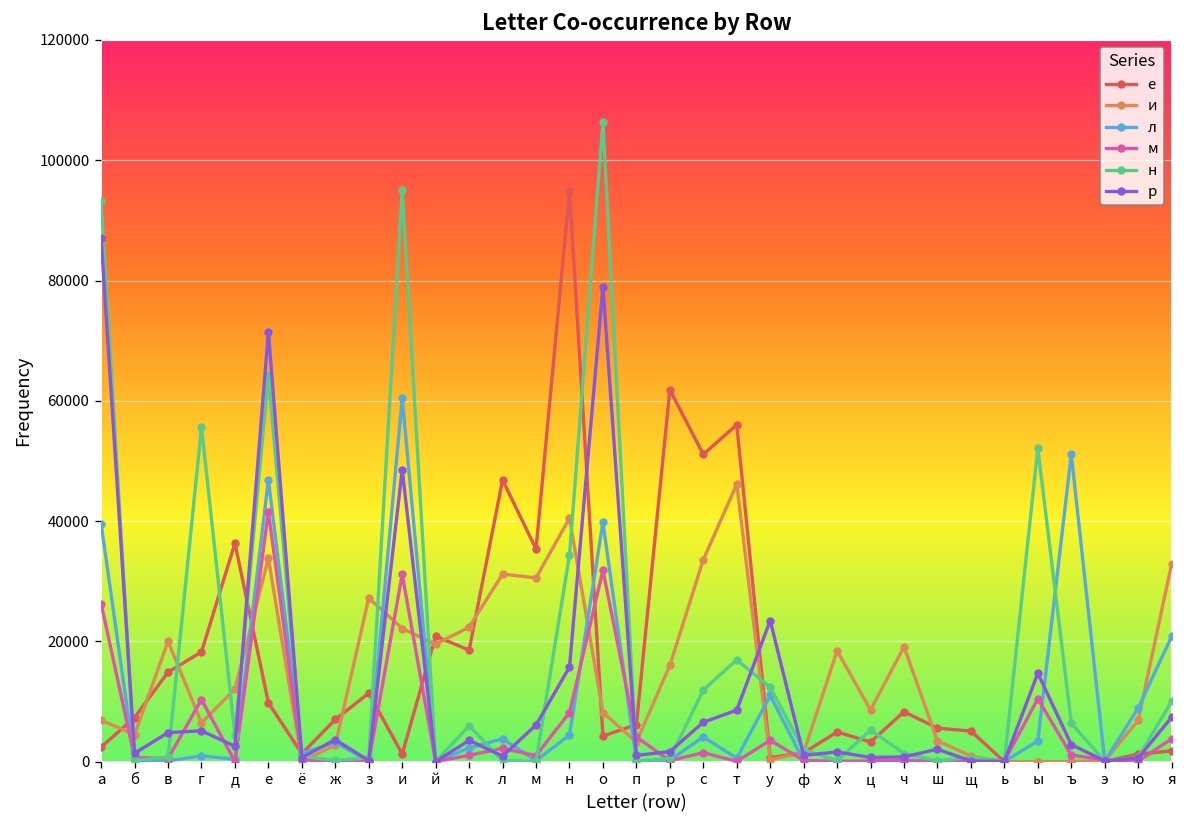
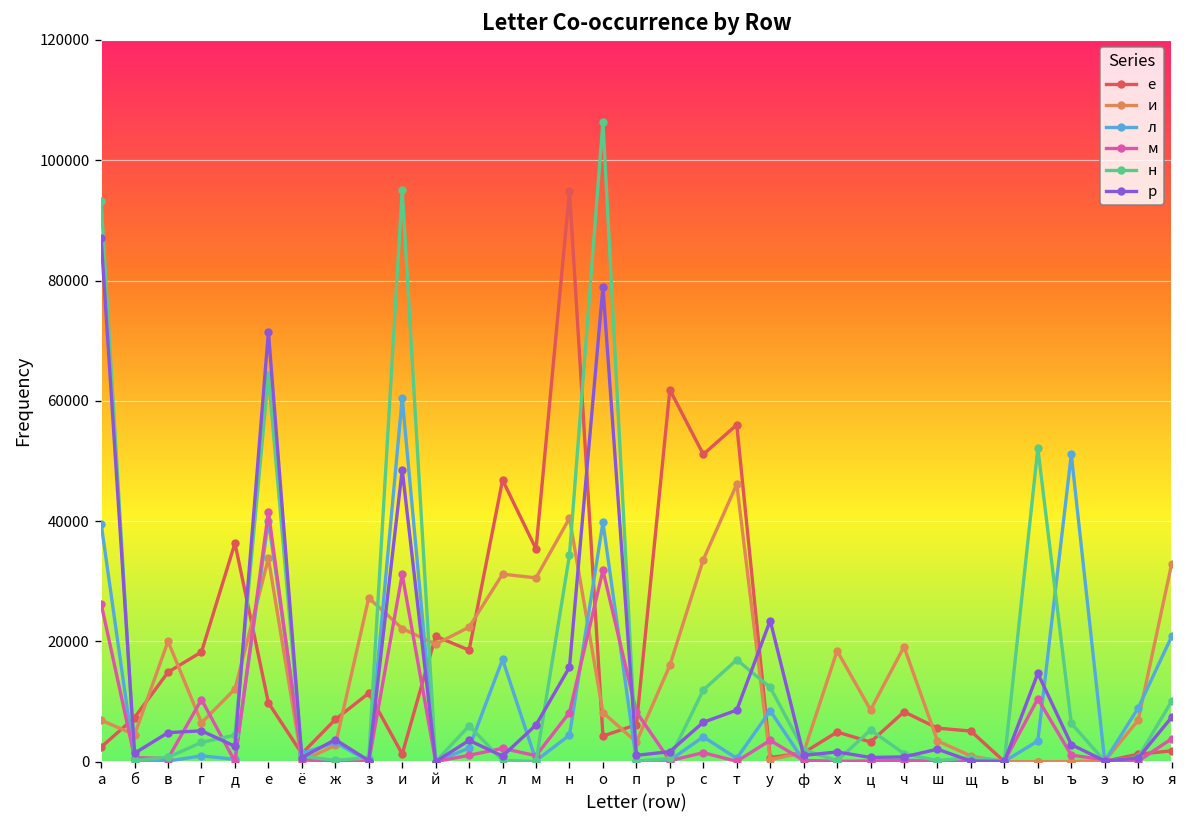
  {
    "л": {
      "а": 40000,
      "г": 1000,
-     "е": 47000,
+     "е": 40000,
      "и": 60000,
      "к": 2000,
-     "л": 4000,
+     "л": 17000,
      "н": 4000,
      "о": 40000,
      "с": 4000,
-     "у": 11000,
+     "у": 8000,
      "ы": 3000,
      "ъ": 51000,
      "ю": 9000,
      "я": 21000
    },
    "м": {
      "а": 26000,
      "г": 10000,
      "е": 42000,
      "и": 31000,
      "к": 1000,
      "л": 2000,
      "м": 1000,
      "н": 8000,
      "о": 32000,
-     "п": 4000,
+     "п": 8000,
      "с": 1000,
      "у": 4000,
      "ы": 10000,
      "ъ": 1000,
      "ю": 0,
      "я": 4000
    },
    "н": {
      "а": 93000,
-     "г": 56000,
+     "г": 3000,
      "д": 4000,
      "е": 64000,
      "и": 95000,
      "к": 6000,
      "л": 0,
      "н": 34000,
      "о": 106000,
      "с": 12000,
      "т": 17000,
      "у": 12000,
      "ц": 5000,
      "ч": 1000,
      "ы": 52000,
      "ъ": 6000,
      "я": 10000
    },
    "р": {
      "а": 87000,
      "б": 1000,
      "в": 5000,
      "г": 5000,
      "д": 3000,
      "е": 71000,
      "и": 49000,
      "к": 4000,
      "л": 1000,
      "м": 6000,
      "н": 16000,
      "о": 79000,
      "п": 1000,
      "р": 2000,
      "с": 7000,
      "т": 9000,
      "у": 23000,
      "х": 2000,
      "ц": 1000,
      "ш": 2000,
      "ы": 15000,
      "ъ": 3000,
      "я": 7000
    }
  }
